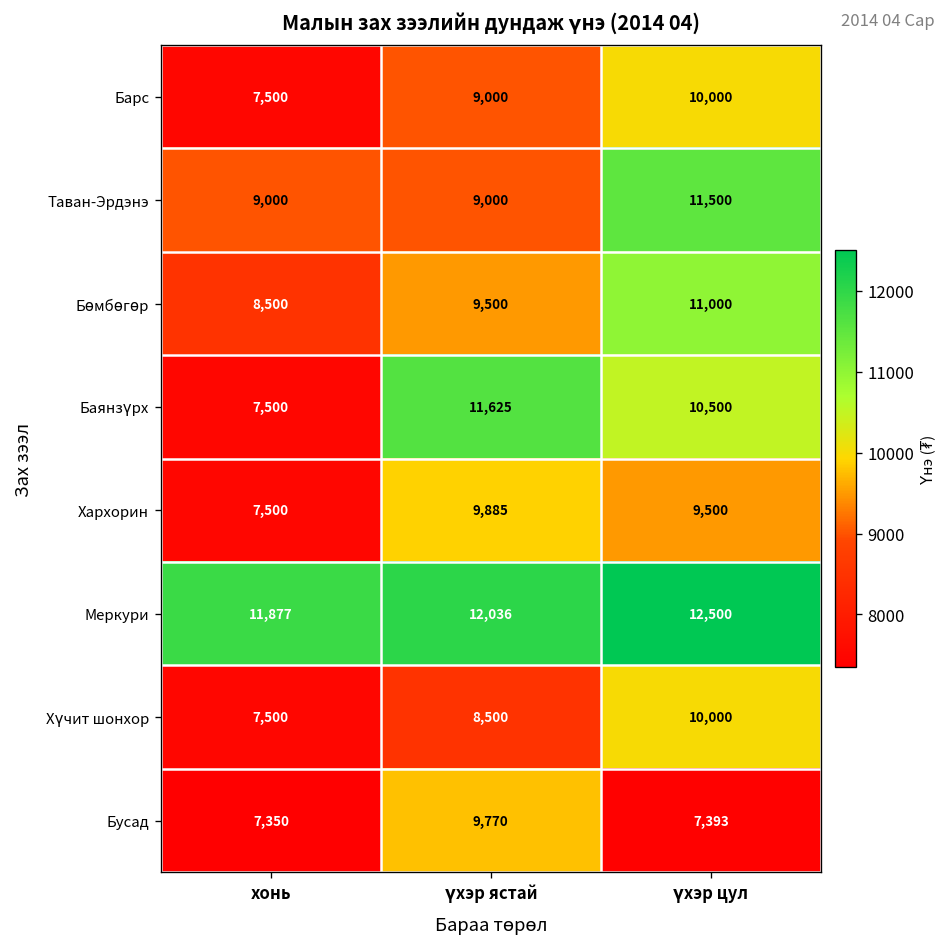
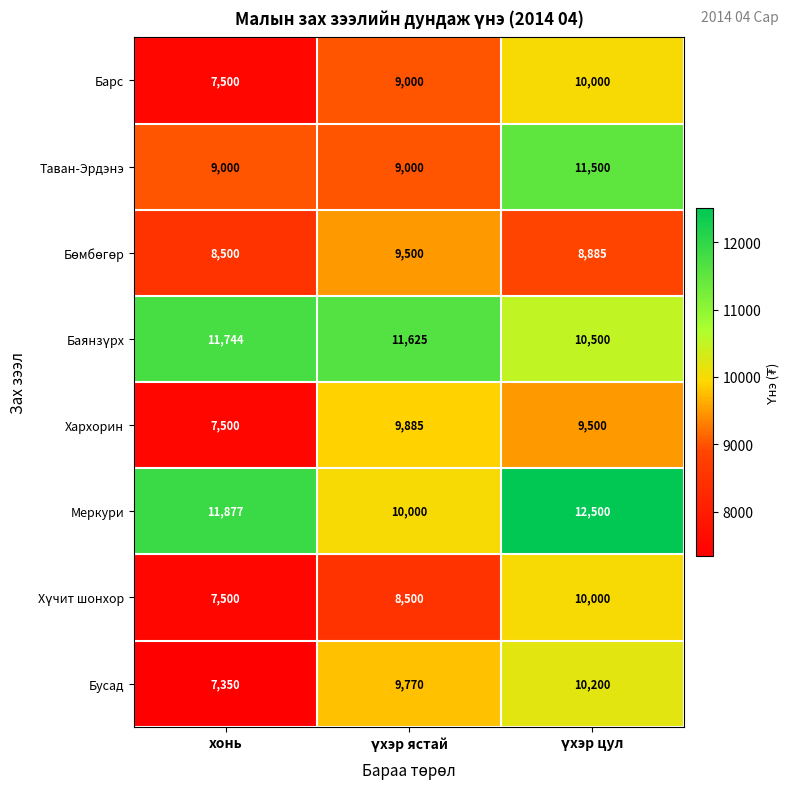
  {
    "Барс": {
      "хонь": "7,500",
      "үхэр ястай": "9,000",
      "үхэр цул": "10,000"
    },
    "Таван-Эрдэнэ": {
      "хонь": "9,000",
      "үхэр ястай": "9,000",
      "үхэр цул": "11,500"
    },
    "Бөмбөгөр": {
      "хонь": "8,500",
      "үхэр ястай": "9,500",
-     "үхэр цул": "11,000"
+     "үхэр цул": "8,885"
    },
    "Баянзүрх": {
-     "хонь": "7,500",
+     "хонь": "11,744",
      "үхэр ястай": "11,625",
      "үхэр цул": "10,500"
    },
    "Хархорин": {
      "хонь": "7,500",
      "үхэр ястай": "9,885",
      "үхэр цул": "9,500"
    },
    "Меркури": {
      "хонь": "11,877",
-     "үхэр ястай": "12,036",
+     "үхэр ястай": "10,000",
      "үхэр цул": "12,500"
    },
    "Хүчит шонхор": {
      "хонь": "7,500",
      "үхэр ястай": "8,500",
      "үхэр цул": "10,000"
    },
    "Бусад": {
      "хонь": "7,350",
      "үхэр ястай": "9,770",
-     "үхэр цул": "7,393"
+     "үхэр цул": "10,200"
    }
  }
